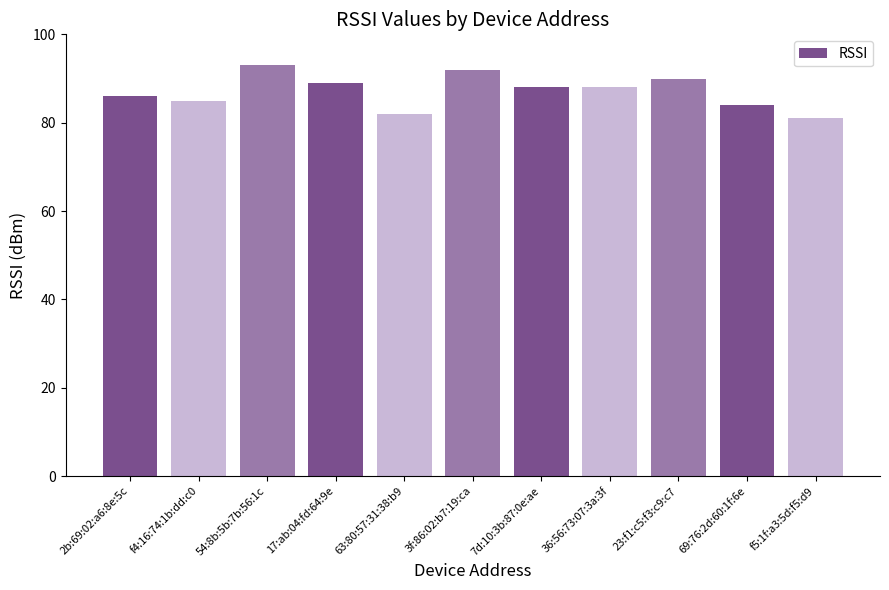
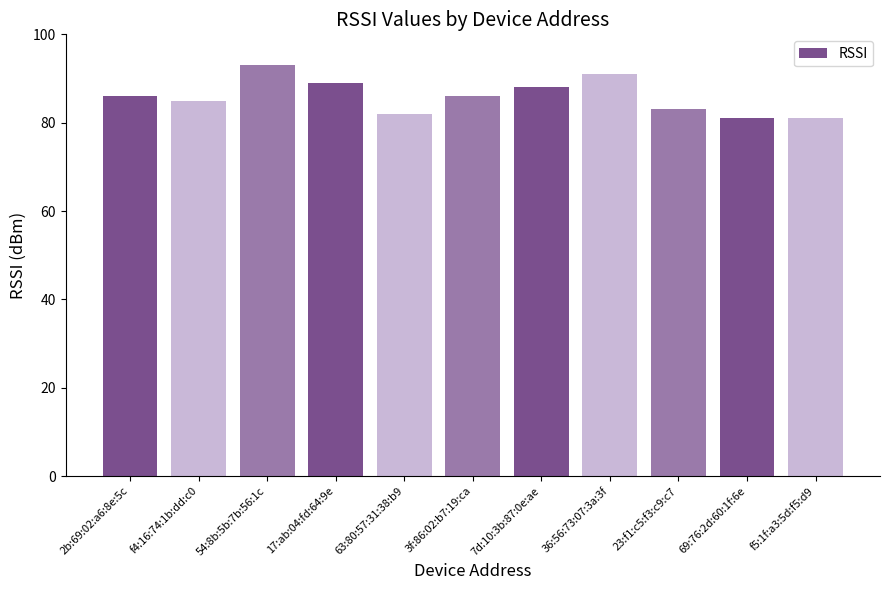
  {
    "2b:69:02:a6:8e:5c": 86,
    "f4:16:74:1b:dd:c0": 85,
    "54:8b:5b:7b:56:1c": 93,
    "17:ab:04:fd:64:9e": 89,
    "63:80:57:31:38:b9": 82,
-   "3f:86:02:b7:19:ca": 92,
+   "3f:86:02:b7:19:ca": 86,
    "7d:10:3b:87:0e:ae": 88,
-   "36:56:73:07:3a:3f": 88,
-   "23:f1:c5:f3:c9:c7": 90,
-   "69:76:2d:60:1f:6e": 84,
+   "36:56:73:07:3a:3f": 91,
+   "23:f1:c5:f3:c9:c7": 83,
+   "69:76:2d:60:1f:6e": 81,
    "f5:1f:a3:5d:f5:d9": 81
  }
